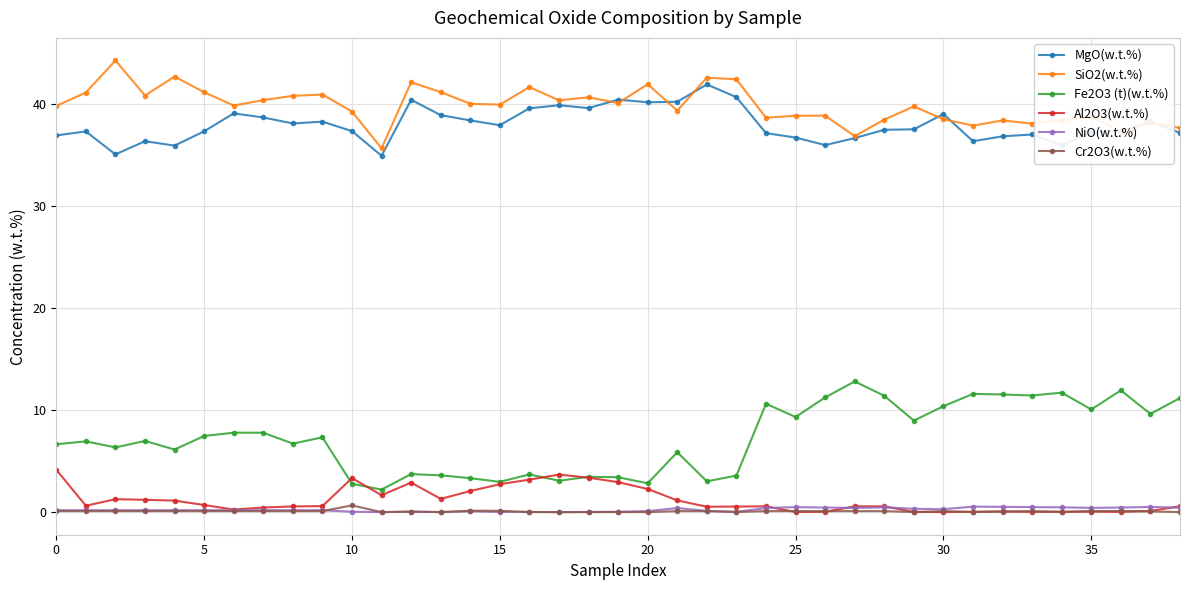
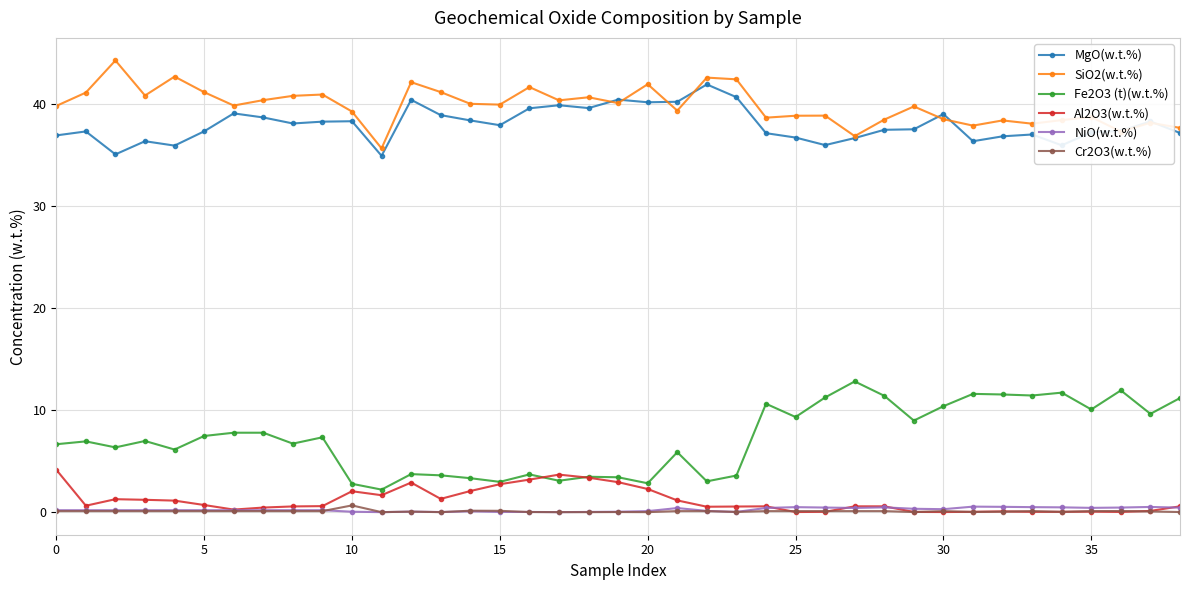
  {
    "MgO(w.t.%)": {
      "0": 37.0,
      "5": 37.4,
-     "10": 37.4,
+     "10": 38.3,
      "15": 38.0,
      "20": 40.2,
      "25": 36.7,
      "30": 39.0
    },
    "SiO2(w.t.%)": {
      "0": 39.8,
      "5": 41.2,
      "10": 39.3,
      "15": 40.0,
      "20": 42.0,
      "25": 38.9,
      "30": 38.5
    },
    "Fe2O3 (t)(w.t.%)": {
      "0": 6.7,
      "5": 7.5,
      "10": 2.8,
      "20": 2.8,
      "25": 9.3,
      "30": 10.4,
      "35": 10.1
    },
    "Al2O3(w.t.%)": {
      "0": 4.2,
      "5": 0.7,
-     "10": 3.3,
+     "10": 2.1,
      "20": 2.3
    },
    "NiO(w.t.%)": {
      "10": 0.0,
      "25": 0.5,
      "35": 0.4
    },
    "Cr2O3(w.t.%)": {
      "10": 0.7
    }
  }
